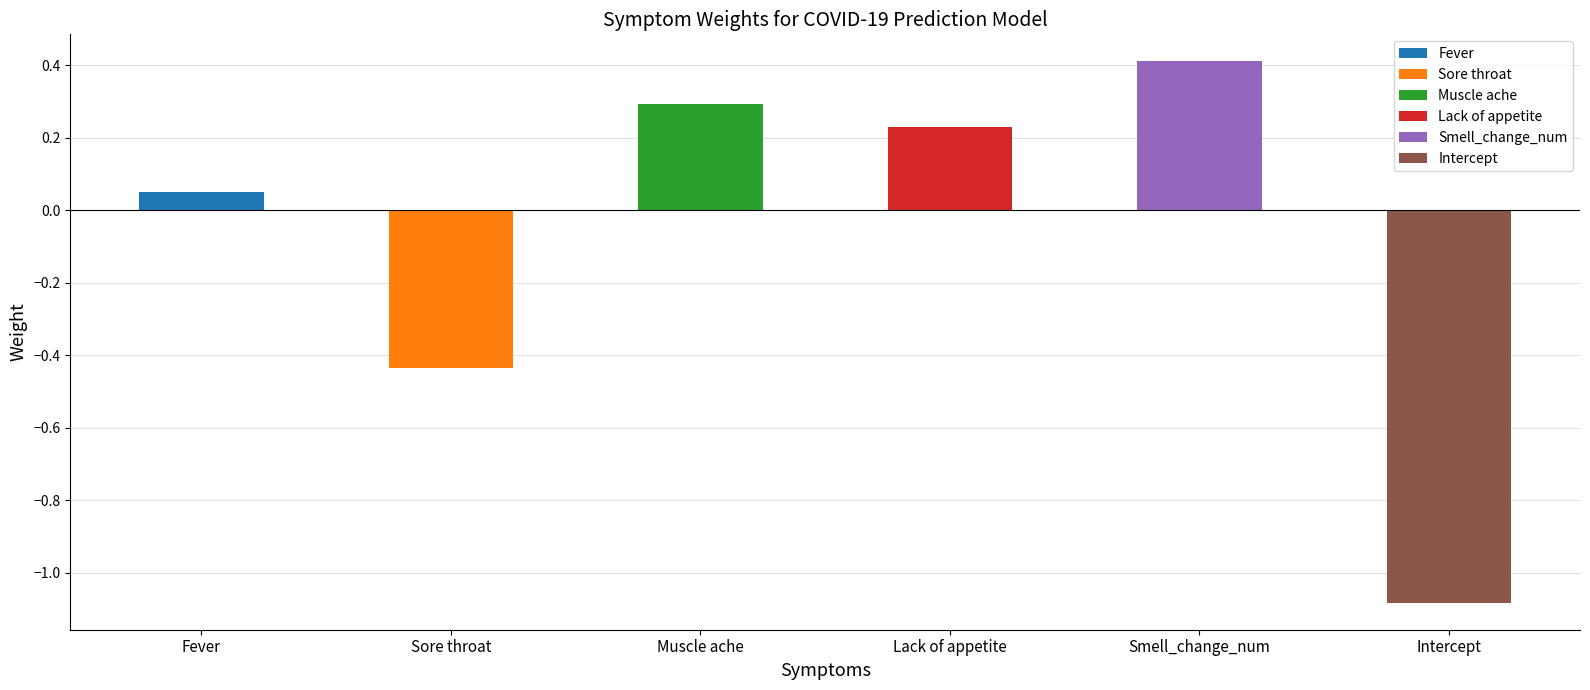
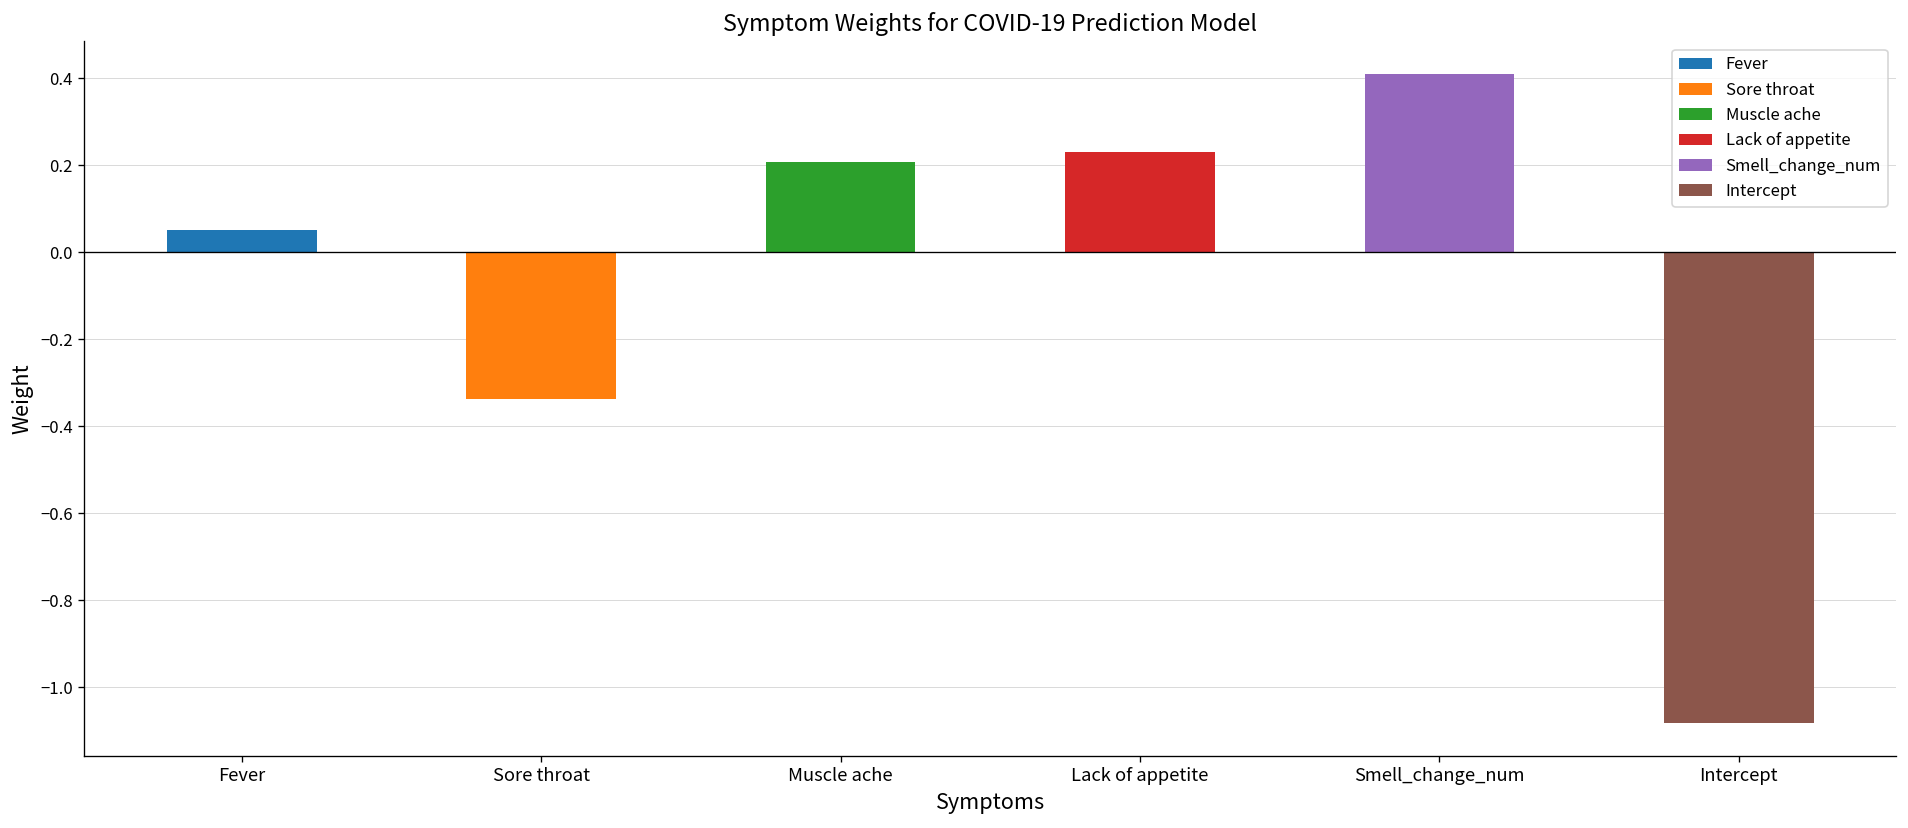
  {
    "Fever": 0.05,
-   "Sore throat": -0.44,
-   "Muscle ache": 0.29,
+   "Sore throat": -0.34,
+   "Muscle ache": 0.21,
    "Lack of appetite": 0.23,
    "Smell_change_num": 0.41,
    "Intercept": -1.08
  }
